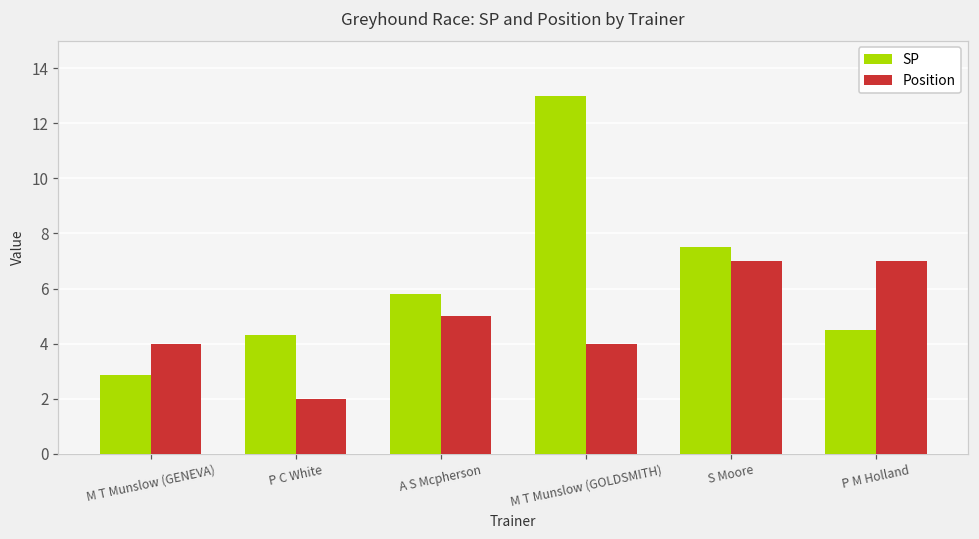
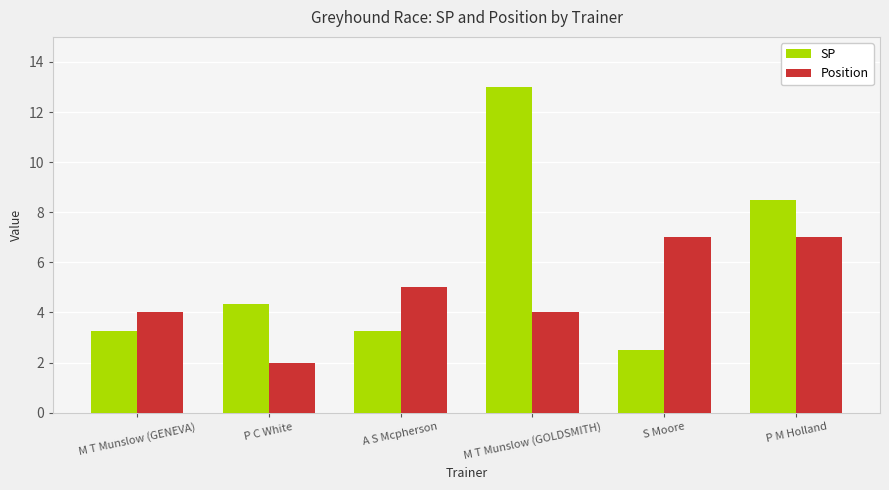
  {
    "SP": {
-     "M T Munslow (GENEVA)": 2.9,
+     "M T Munslow (GENEVA)": 3.3,
      "P C White": 4.3,
-     "A S Mcpherson": 5.8,
+     "A S Mcpherson": 3.3,
      "M T Munslow (GOLDSMITH)": 13.0,
-     "S Moore": 7.5,
-     "P M Holland": 4.5
+     "S Moore": 2.5,
+     "P M Holland": 8.5
    },
    "Position": {
      "M T Munslow (GENEVA)": 4.0,
      "P C White": 2.0,
      "A S Mcpherson": 5.0,
      "M T Munslow (GOLDSMITH)": 4.0,
      "S Moore": 7.0,
      "P M Holland": 7.0
    }
  }
